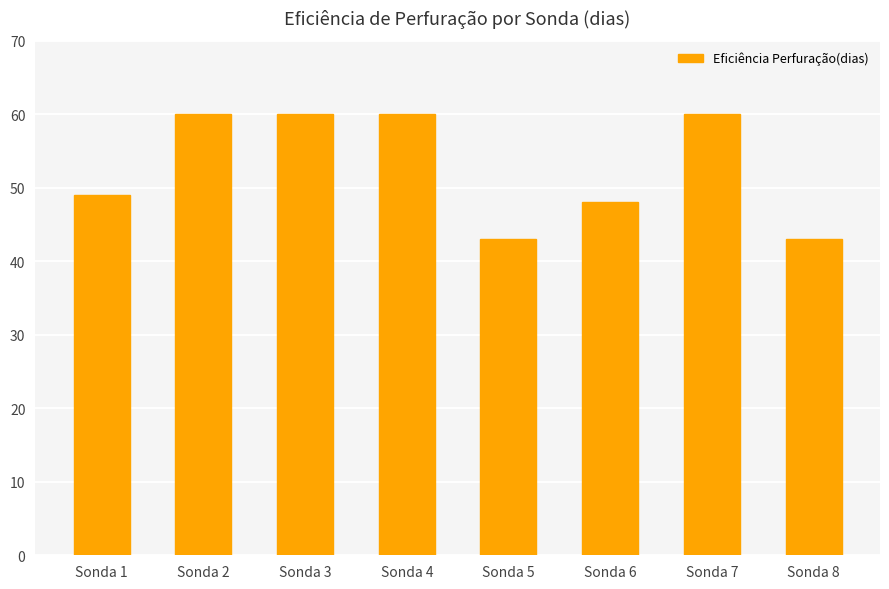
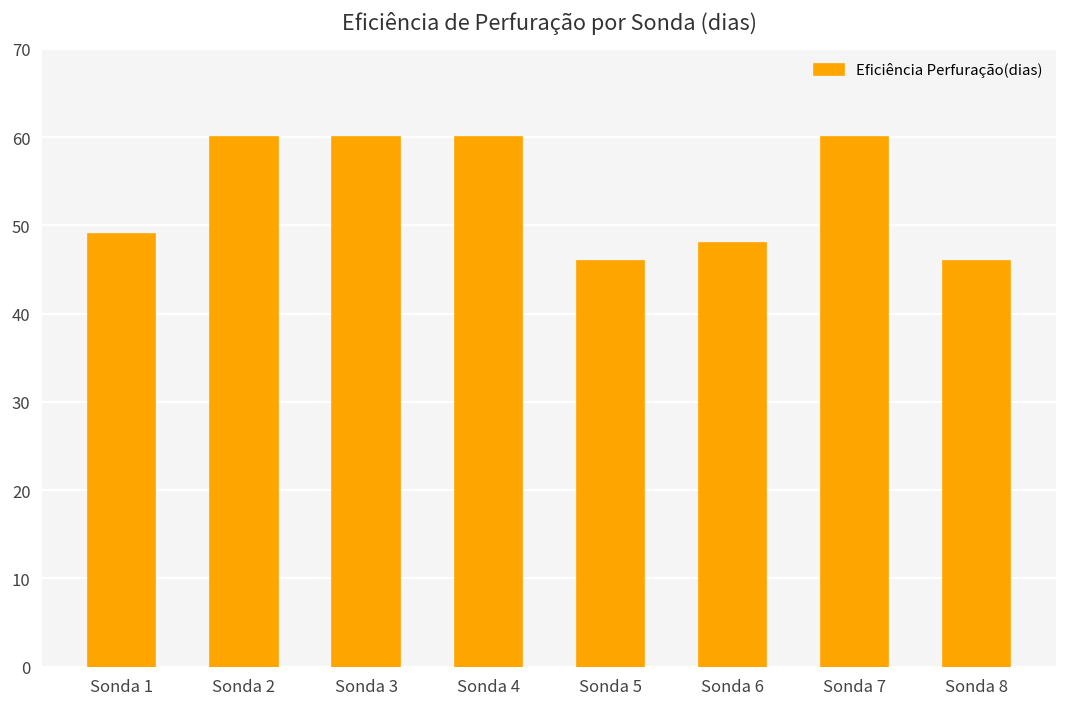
  {
    "Sonda 1": 49,
    "Sonda 2": 60,
    "Sonda 3": 60,
    "Sonda 4": 60,
-   "Sonda 5": 43,
+   "Sonda 5": 46,
    "Sonda 6": 48,
    "Sonda 7": 60,
-   "Sonda 8": 43
+   "Sonda 8": 46
  }
